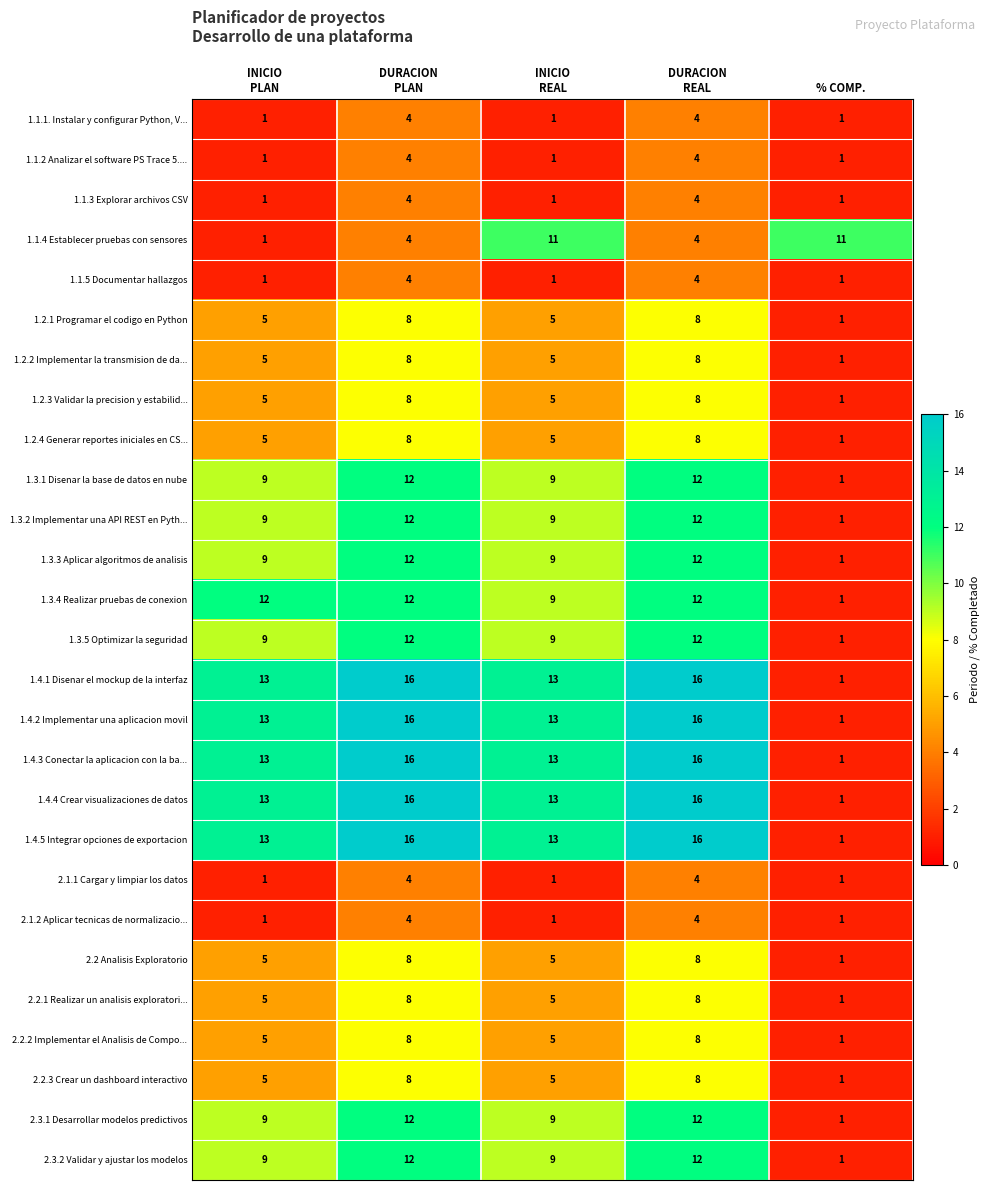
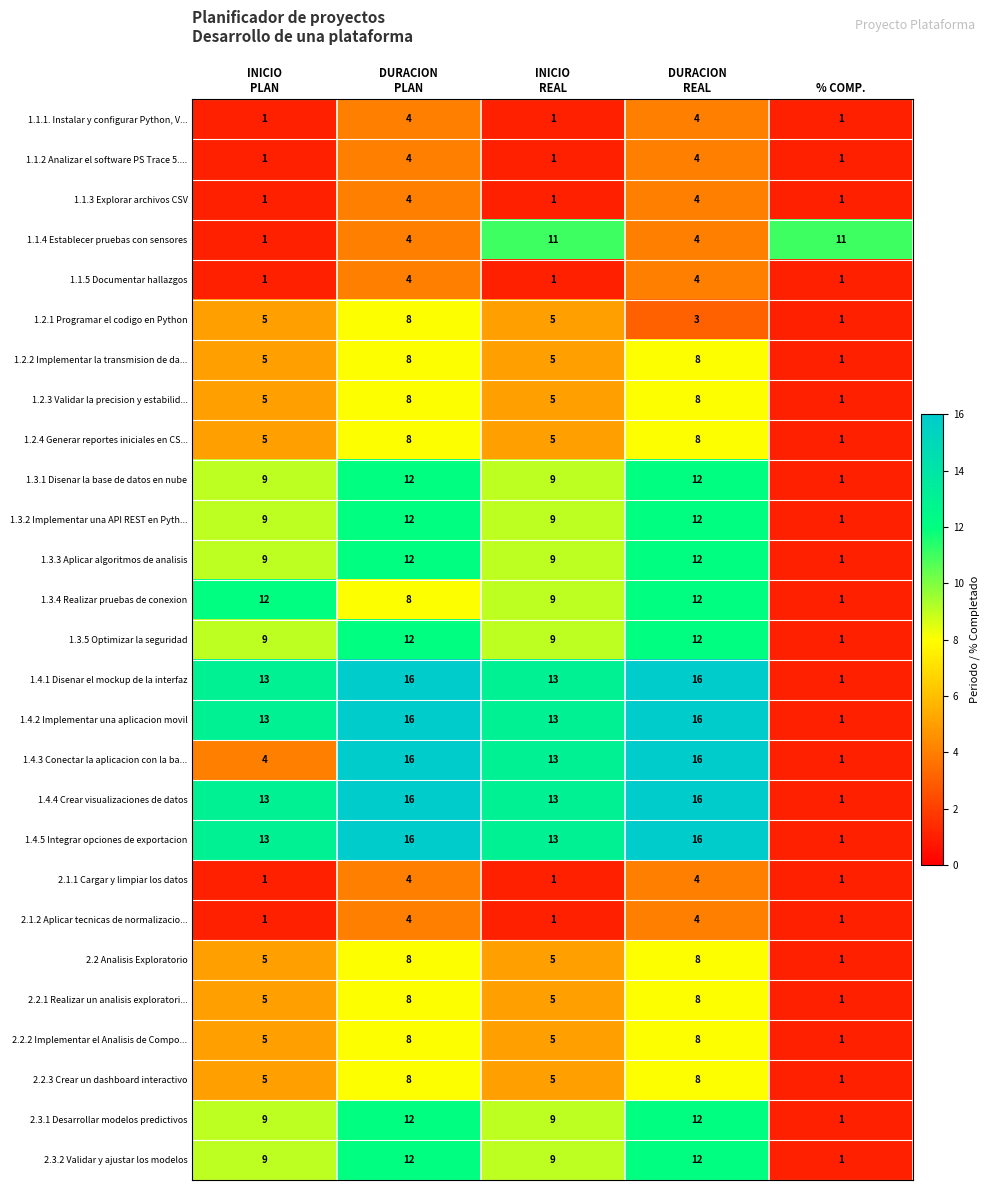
  {
    "1.1.1. Instalar y configurar Python, V...": {
      "INICIO PLAN": 1,
      "DURACION PLAN": 4,
      "INICIO REAL": 1,
      "DURACION REAL": 4,
      "% COMP.": 1
    },
    "1.1.2 Analizar el software PS Trace 5....": {
      "INICIO PLAN": 1,
      "DURACION PLAN": 4,
      "INICIO REAL": 1,
      "DURACION REAL": 4,
      "% COMP.": 1
    },
    "1.1.3 Explorar archivos CSV": {
      "INICIO PLAN": 1,
      "DURACION PLAN": 4,
      "INICIO REAL": 1,
      "DURACION REAL": 4,
      "% COMP.": 1
    },
    "1.1.4 Establecer pruebas con sensores": {
      "INICIO PLAN": 1,
      "DURACION PLAN": 4,
      "INICIO REAL": 11,
      "DURACION REAL": 4,
      "% COMP.": 11
    },
    "1.1.5 Documentar hallazgos": {
      "INICIO PLAN": 1,
      "DURACION PLAN": 4,
      "INICIO REAL": 1,
      "DURACION REAL": 4,
      "% COMP.": 1
    },
    "1.2.1 Programar el codigo en Python": {
      "INICIO PLAN": 5,
      "DURACION PLAN": 8,
      "INICIO REAL": 5,
-     "DURACION REAL": 8,
+     "DURACION REAL": 3,
      "% COMP.": 1
    },
    "1.2.2 Implementar la transmision de da...": {
      "INICIO PLAN": 5,
      "DURACION PLAN": 8,
      "INICIO REAL": 5,
      "DURACION REAL": 8,
      "% COMP.": 1
    },
    "1.2.3 Validar la precision y estabilid...": {
      "INICIO PLAN": 5,
      "DURACION PLAN": 8,
      "INICIO REAL": 5,
      "DURACION REAL": 8,
      "% COMP.": 1
    },
    "1.2.4 Generar reportes iniciales en CS...": {
      "INICIO PLAN": 5,
      "DURACION PLAN": 8,
      "INICIO REAL": 5,
      "DURACION REAL": 8,
      "% COMP.": 1
    },
    "1.3.1 Disenar la base de datos en nube": {
      "INICIO PLAN": 9,
      "DURACION PLAN": 12,
      "INICIO REAL": 9,
      "DURACION REAL": 12,
      "% COMP.": 1
    },
    "1.3.2 Implementar una API REST en Pyth...": {
      "INICIO PLAN": 9,
      "DURACION PLAN": 12,
      "INICIO REAL": 9,
      "DURACION REAL": 12,
      "% COMP.": 1
    },
    "1.3.3 Aplicar algoritmos de analisis": {
      "INICIO PLAN": 9,
      "DURACION PLAN": 12,
      "INICIO REAL": 9,
      "DURACION REAL": 12,
      "% COMP.": 1
    },
    "1.3.4 Realizar pruebas de conexion": {
      "INICIO PLAN": 12,
-     "DURACION PLAN": 12,
+     "DURACION PLAN": 8,
      "INICIO REAL": 9,
      "DURACION REAL": 12,
      "% COMP.": 1
    },
    "1.3.5 Optimizar la seguridad": {
      "INICIO PLAN": 9,
      "DURACION PLAN": 12,
      "INICIO REAL": 9,
      "DURACION REAL": 12,
      "% COMP.": 1
    },
    "1.4.1 Disenar el mockup de la interfaz": {
      "INICIO PLAN": 13,
      "DURACION PLAN": 16,
      "INICIO REAL": 13,
      "DURACION REAL": 16,
      "% COMP.": 1
    },
    "1.4.2 Implementar una aplicacion movil": {
      "INICIO PLAN": 13,
      "DURACION PLAN": 16,
      "INICIO REAL": 13,
      "DURACION REAL": 16,
      "% COMP.": 1
    },
    "1.4.3 Conectar la aplicacion con la ba...": {
-     "INICIO PLAN": 13,
+     "INICIO PLAN": 4,
      "DURACION PLAN": 16,
      "INICIO REAL": 13,
      "DURACION REAL": 16,
      "% COMP.": 1
    },
    "1.4.4 Crear visualizaciones de datos": {
      "INICIO PLAN": 13,
      "DURACION PLAN": 16,
      "INICIO REAL": 13,
      "DURACION REAL": 16,
      "% COMP.": 1
    },
    "1.4.5 Integrar opciones de exportacion": {
      "INICIO PLAN": 13,
      "DURACION PLAN": 16,
      "INICIO REAL": 13,
      "DURACION REAL": 16,
      "% COMP.": 1
    },
    "2.1.1 Cargar y limpiar los datos": {
      "INICIO PLAN": 1,
      "DURACION PLAN": 4,
      "INICIO REAL": 1,
      "DURACION REAL": 4,
      "% COMP.": 1
    },
    "2.1.2 Aplicar tecnicas de normalizacio...": {
      "INICIO PLAN": 1,
      "DURACION PLAN": 4,
      "INICIO REAL": 1,
      "DURACION REAL": 4,
      "% COMP.": 1
    },
    "2.2 Analisis Exploratorio": {
      "INICIO PLAN": 5,
      "DURACION PLAN": 8,
      "INICIO REAL": 5,
      "DURACION REAL": 8,
      "% COMP.": 1
    },
    "2.2.1 Realizar un analisis exploratori...": {
      "INICIO PLAN": 5,
      "DURACION PLAN": 8,
      "INICIO REAL": 5,
      "DURACION REAL": 8,
      "% COMP.": 1
    },
    "2.2.2 Implementar el Analisis de Compo...": {
      "INICIO PLAN": 5,
      "DURACION PLAN": 8,
      "INICIO REAL": 5,
      "DURACION REAL": 8,
      "% COMP.": 1
    },
    "2.2.3 Crear un dashboard interactivo": {
      "INICIO PLAN": 5,
      "DURACION PLAN": 8,
      "INICIO REAL": 5,
      "DURACION REAL": 8,
      "% COMP.": 1
    },
    "2.3.1 Desarrollar modelos predictivos": {
      "INICIO PLAN": 9,
      "DURACION PLAN": 12,
      "INICIO REAL": 9,
      "DURACION REAL": 12,
      "% COMP.": 1
    },
    "2.3.2 Validar y ajustar los modelos": {
      "INICIO PLAN": 9,
      "DURACION PLAN": 12,
      "INICIO REAL": 9,
      "DURACION REAL": 12,
      "% COMP.": 1
    }
  }
